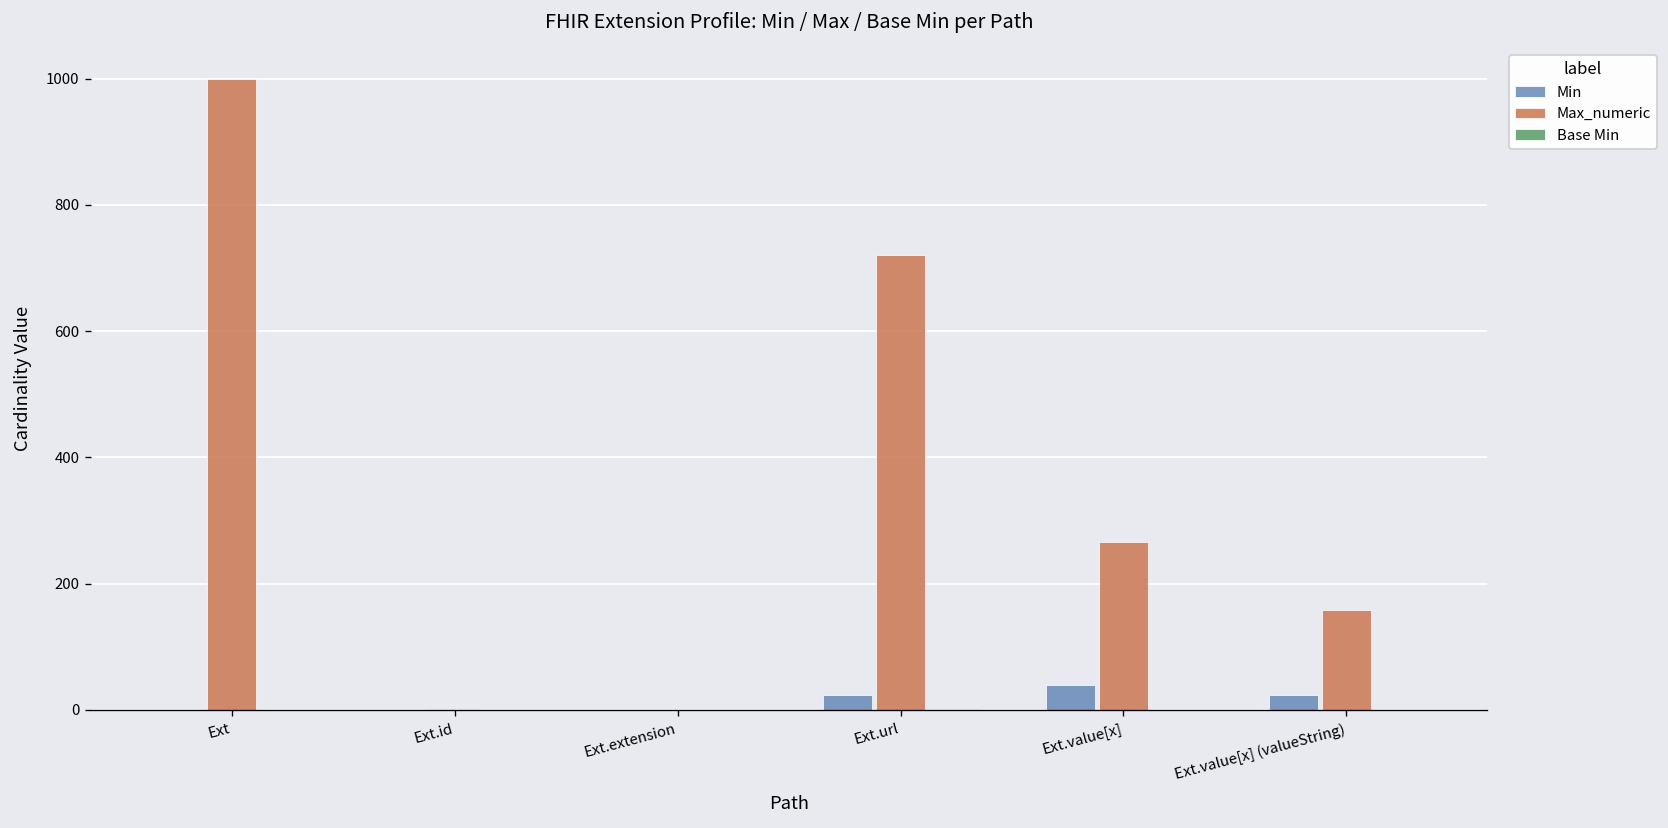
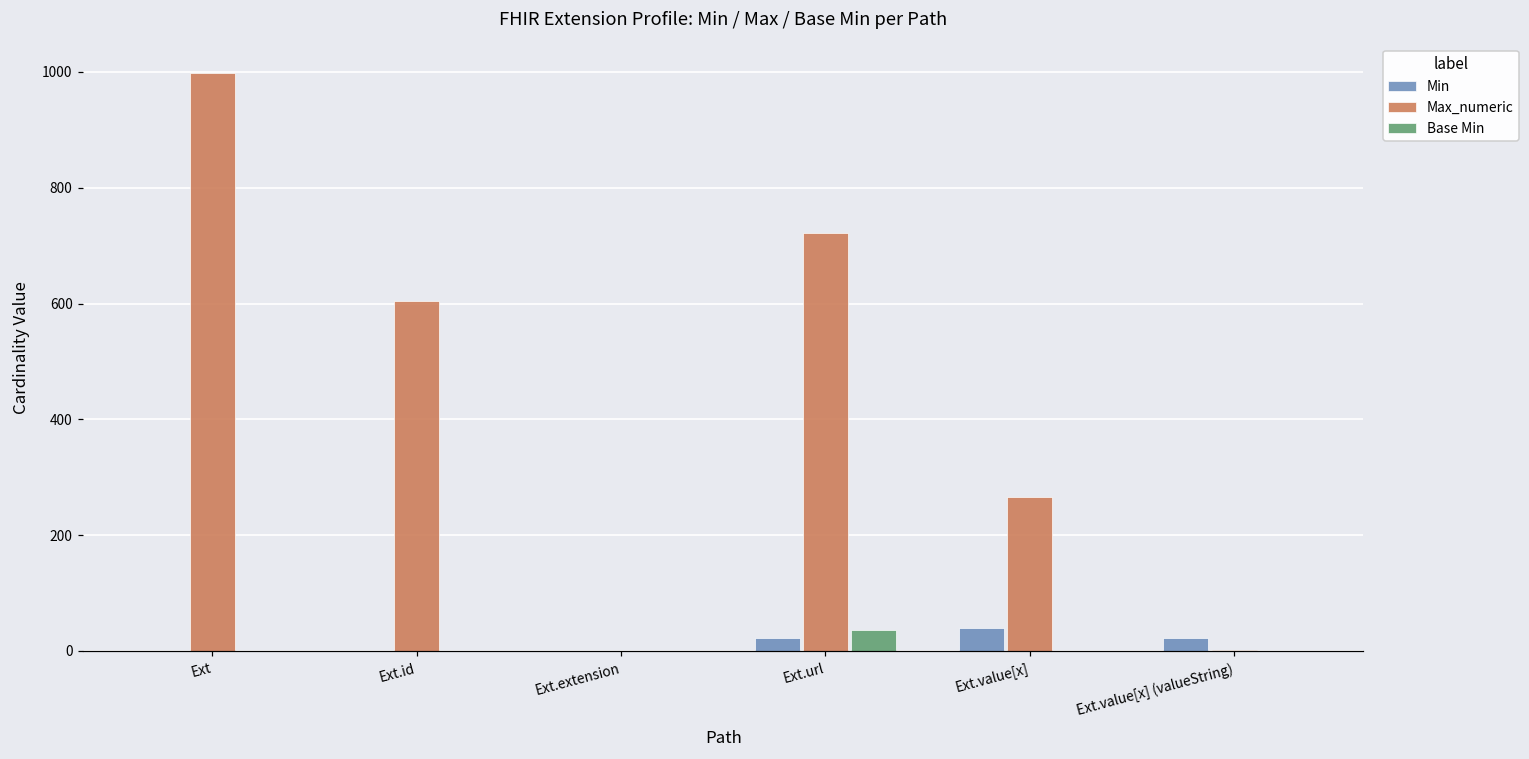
  {
    "Min": {
      "Ext": 0,
      "Ext.id": 0,
      "Ext.extension": 0,
      "Ext.url": 20,
      "Ext.value[x]": 40,
      "Ext.value[x] (valueString)": 20
    },
    "Max_numeric": {
      "Ext": 1000,
-     "Ext.id": 0,
+     "Ext.id": 610,
      "Ext.extension": 0,
      "Ext.url": 720,
      "Ext.value[x]": 270,
-     "Ext.value[x] (valueString)": 160
+     "Ext.value[x] (valueString)": 0
    },
    "Base Min": {
      "Ext": 0,
      "Ext.id": 0,
      "Ext.extension": 0,
-     "Ext.url": 0,
+     "Ext.url": 40,
      "Ext.value[x]": 0,
      "Ext.value[x] (valueString)": 0
    }
  }
